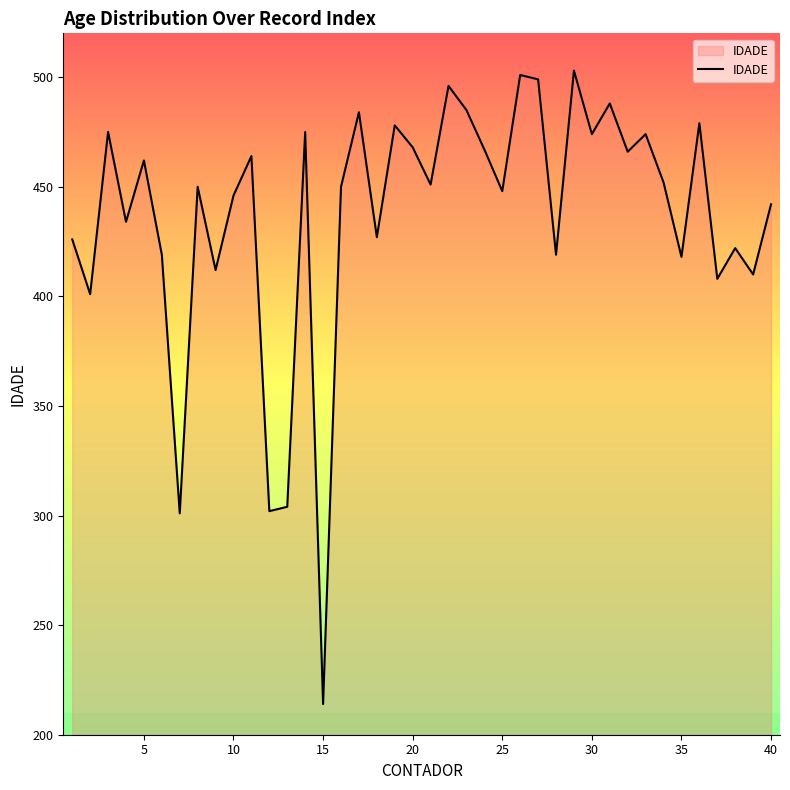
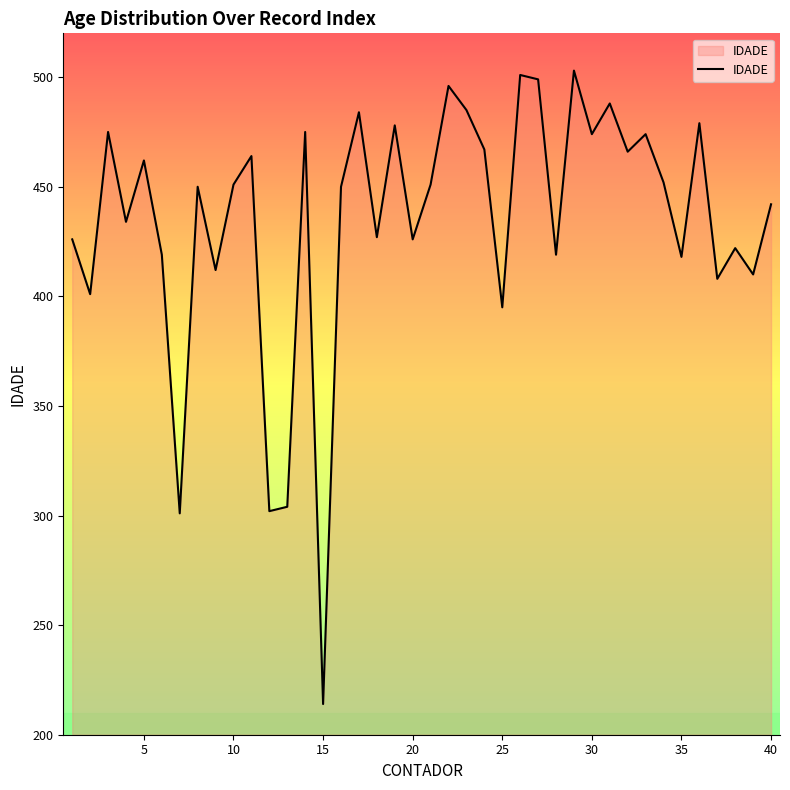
  {
    "5": 462,
-   "10": 446,
+   "10": 451,
    "15": 214,
-   "20": 468,
-   "25": 448,
+   "20": 426,
+   "25": 395,
    "30": 474,
    "35": 418,
    "40": 442
  }
